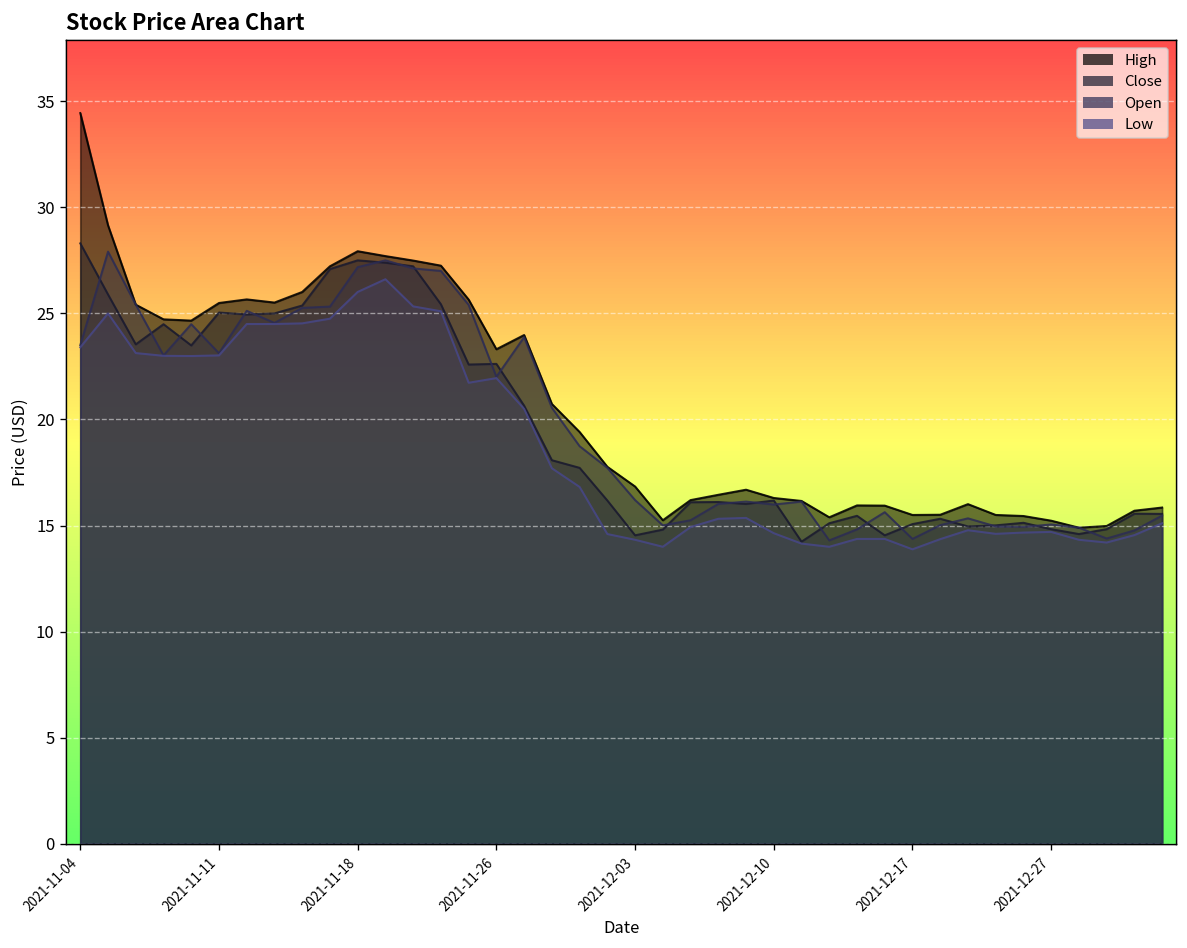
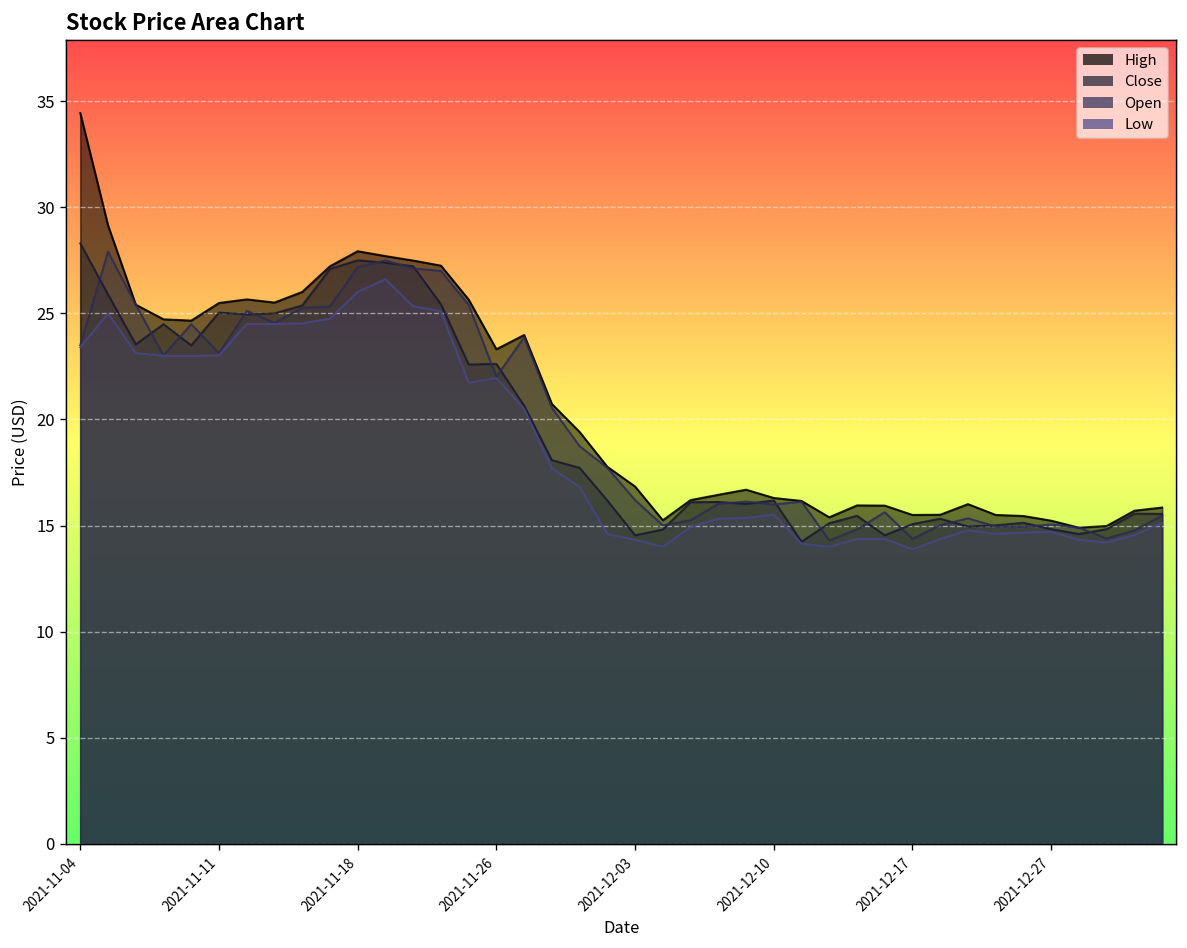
  {
    "Low": {
      "2021-11-18": 26.0,
      "2021-12-03": 14.3,
-     "2021-12-10": 14.6,
+     "2021-12-10": 15.5,
      "2021-12-17": 13.9
    }
  }
